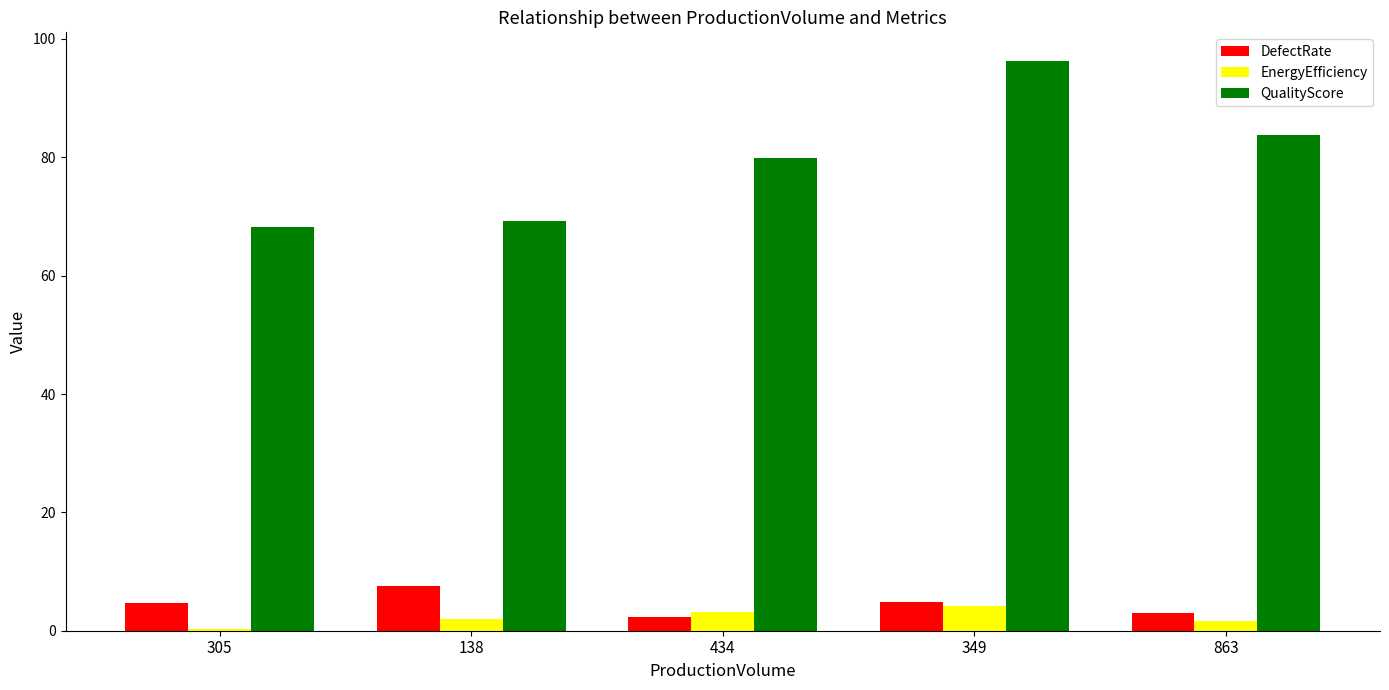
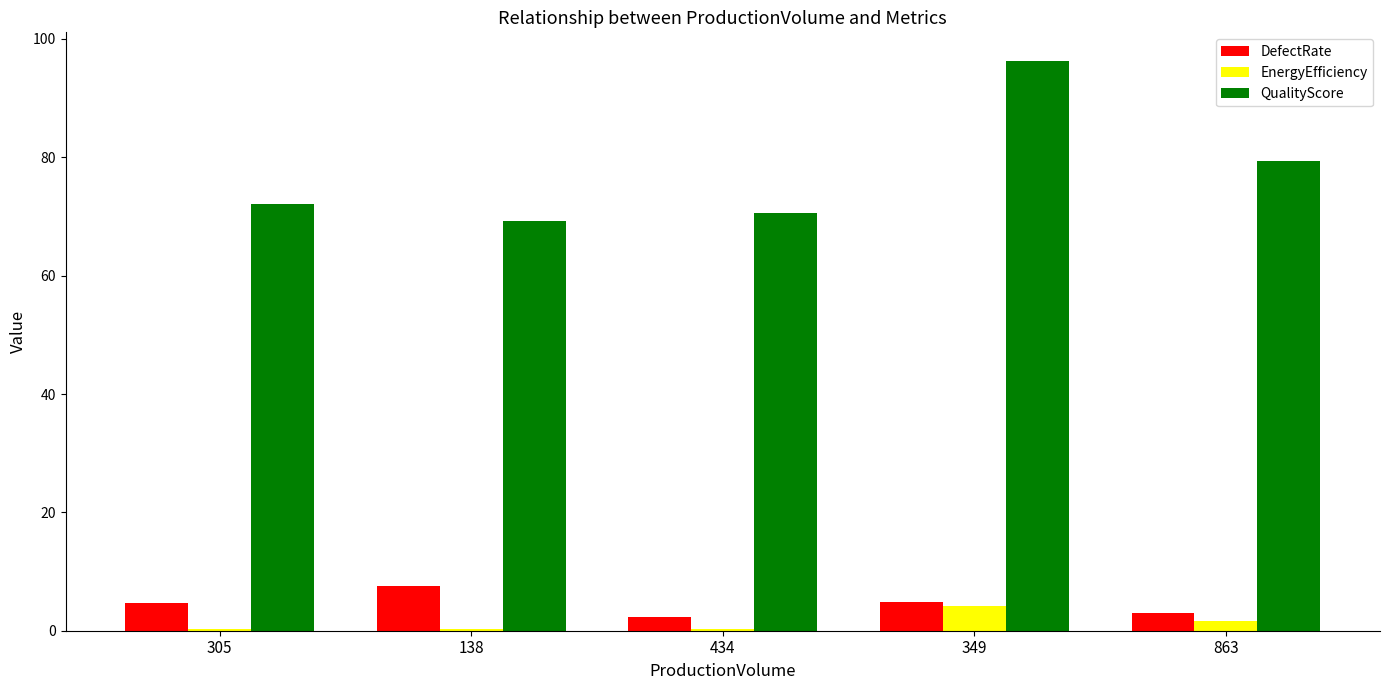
  {
    "DefectRate": {
      "305": 5,
      "138": 8,
      "434": 2,
      "349": 5,
      "863": 3
    },
    "EnergyEfficiency": {
-     "138": 2,
-     "434": 3,
+     "138": 0,
+     "434": 0,
      "349": 4,
      "863": 2
    },
    "QualityScore": {
-     "305": 68,
+     "305": 72,
      "138": 69,
-     "434": 80,
+     "434": 71,
      "349": 96,
-     "863": 84
+     "863": 79
    }
  }
